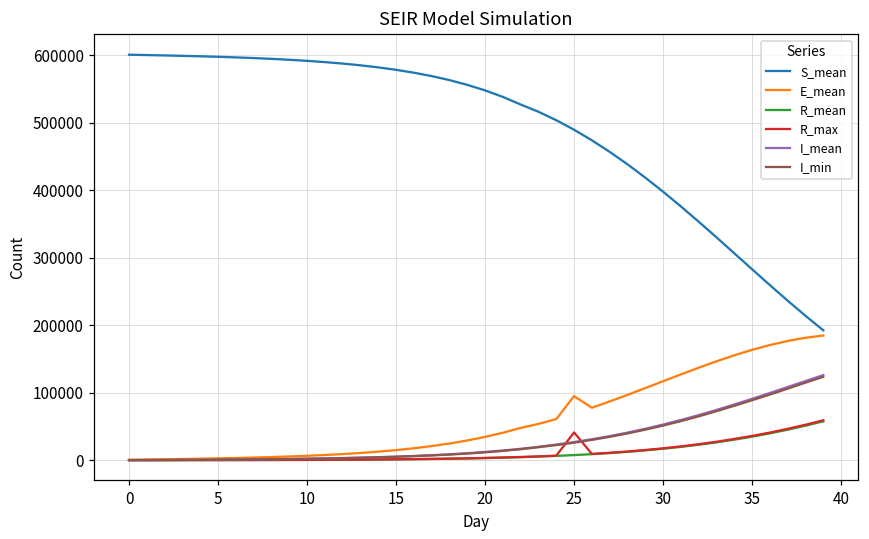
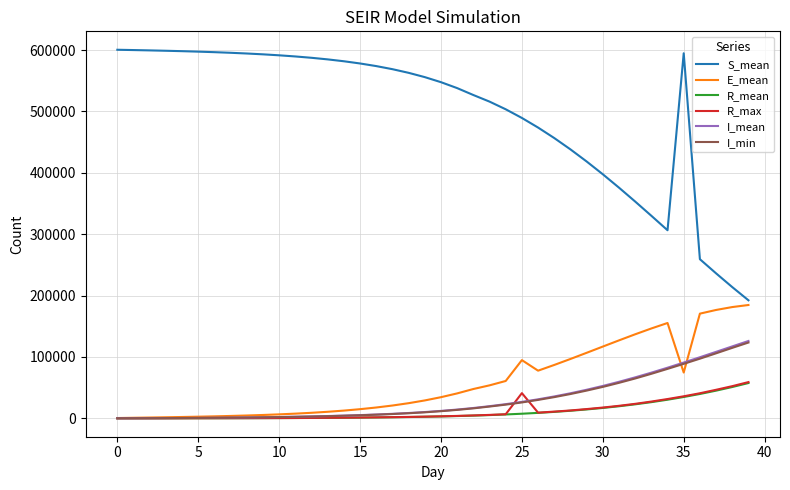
  {
    "S_mean": {
      "0": 600000,
      "5": 600000,
      "10": 590000,
      "15": 580000,
      "20": 550000,
      "25": 490000,
      "30": 400000,
-     "35": 280000
+     "35": 590000
    },
    "E_mean": {
      "10": 10000,
      "15": 10000,
      "20": 30000,
      "25": 90000,
      "30": 120000,
-     "35": 160000
+     "35": 70000
    },
    "R_mean": {
      "25": 10000
    },
    "R_max": {
      "25": 40000
    }
  }
